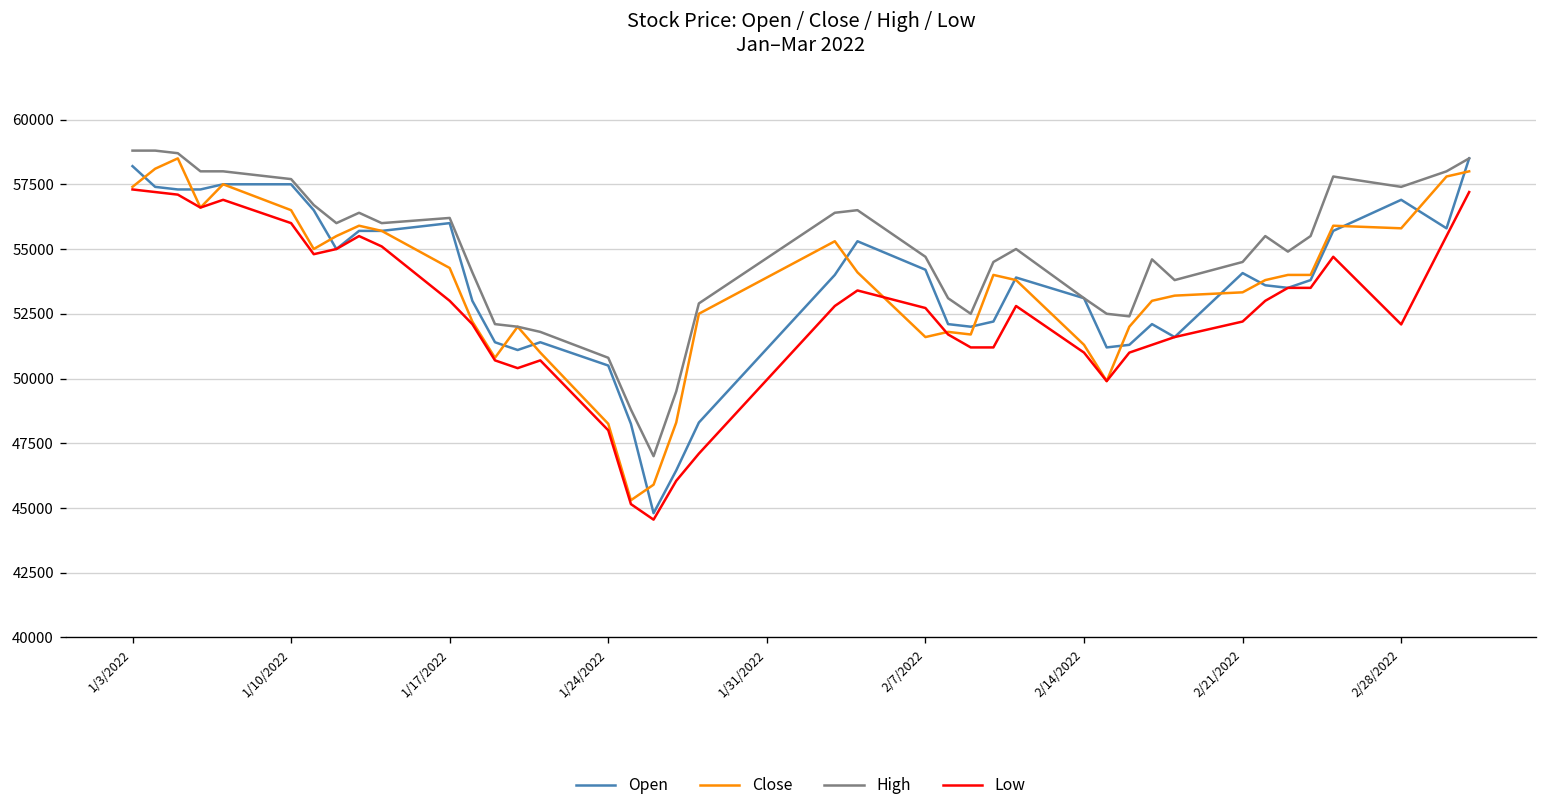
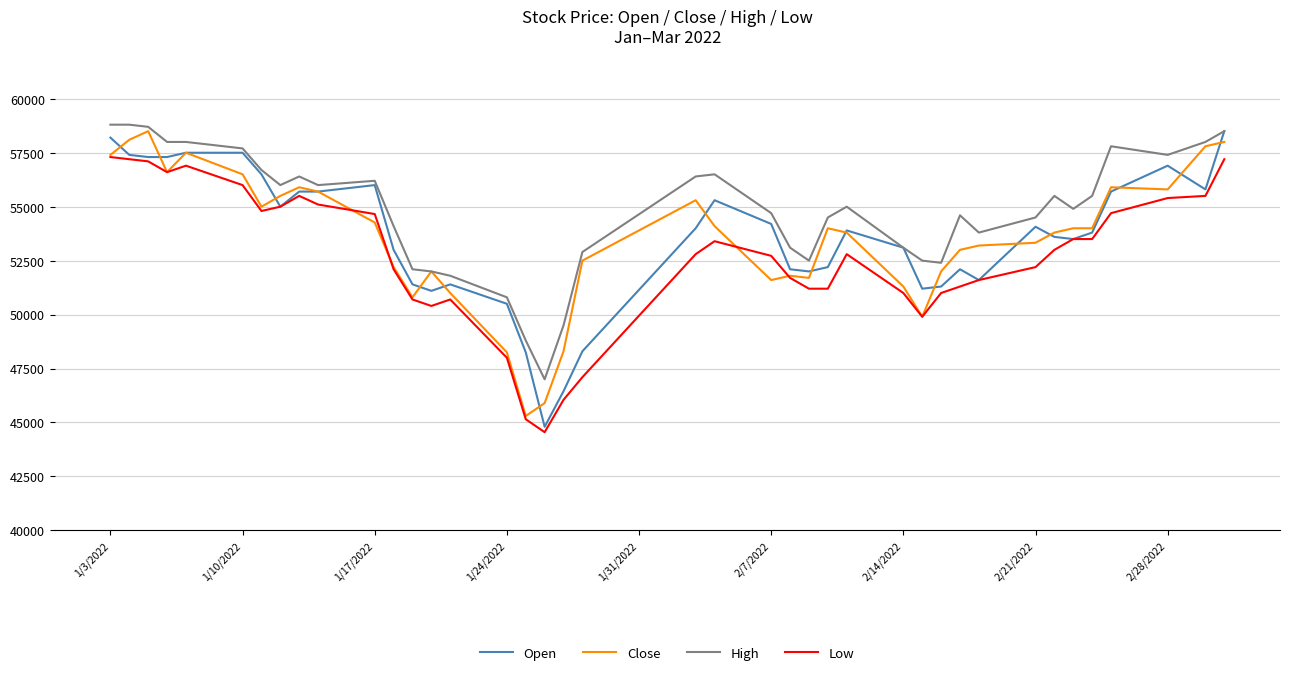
  {
    "Open": {
      "1/3/2022": 58200,
      "1/10/2022": 57500,
      "1/17/2022": 56000,
      "1/24/2022": 50500,
      "2/7/2022": 54200,
      "2/21/2022": 54100,
      "2/28/2022": 56900
    },
    "Close": {
      "1/10/2022": 56500,
      "1/17/2022": 54300,
      "1/24/2022": 48300,
      "2/7/2022": 51600,
      "2/14/2022": 51300,
      "2/21/2022": 53300,
      "2/28/2022": 55800
    },
    "High": {
      "1/3/2022": 58800,
      "1/10/2022": 57700,
      "1/17/2022": 56200,
      "1/24/2022": 50800,
      "2/7/2022": 54700,
      "2/21/2022": 54500,
      "2/28/2022": 57400
    },
    "Low": {
      "1/10/2022": 56000,
-     "1/17/2022": 53000,
+     "1/17/2022": 54700,
      "1/24/2022": 48000,
      "2/7/2022": 52700,
      "2/14/2022": 51000,
      "2/21/2022": 52200,
-     "2/28/2022": 52100
+     "2/28/2022": 55400
    }
  }
